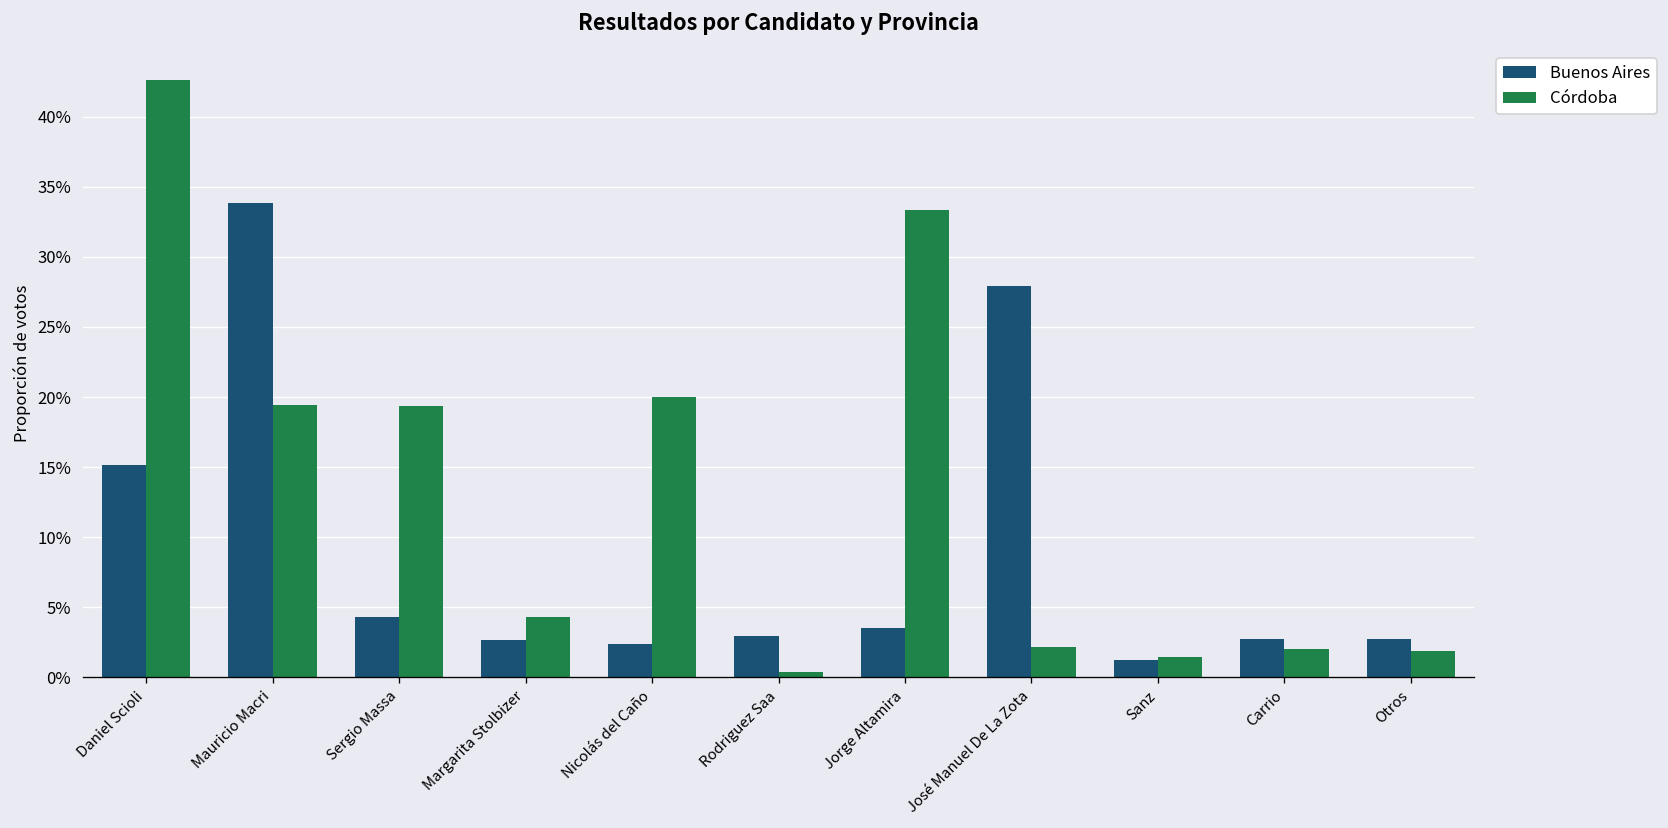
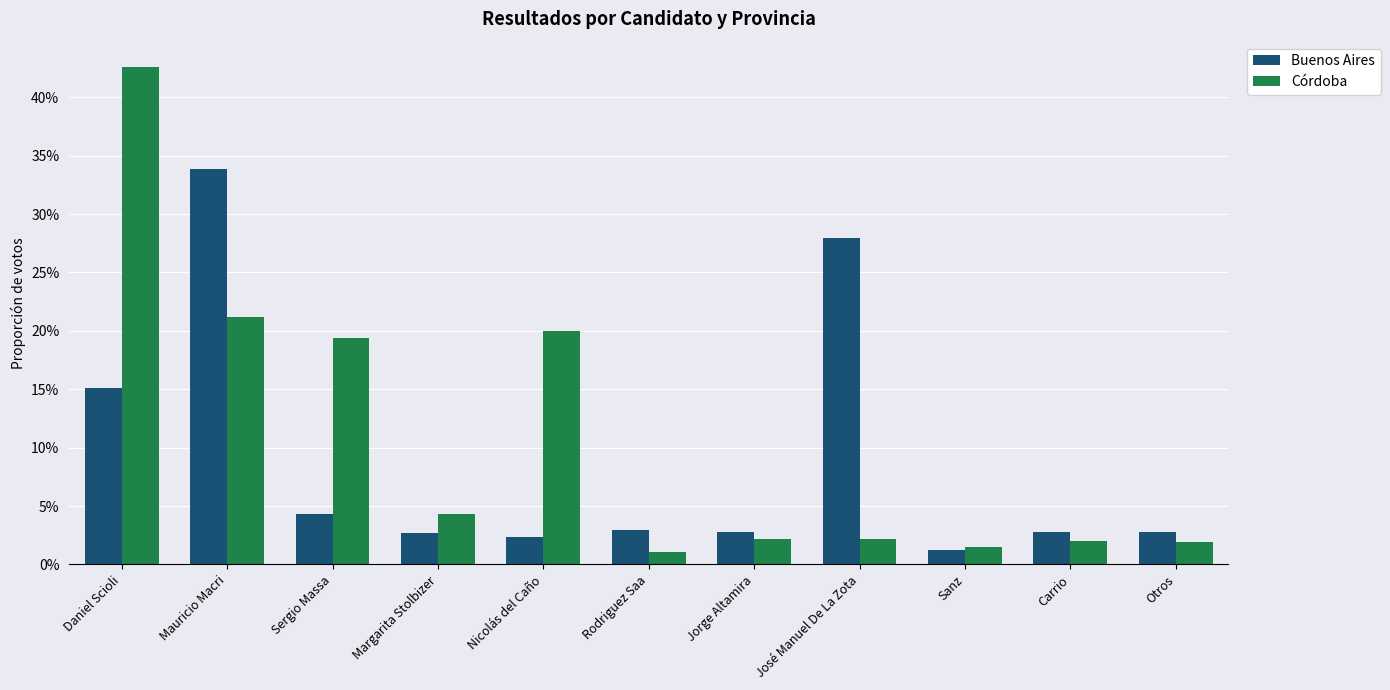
  {
    "Buenos Aires": {
      "Daniel Scioli": "15.1%",
      "Mauricio Macri": "33.8%",
      "Sergio Massa": "4.3%",
      "Margarita Stolbizer": "2.7%",
      "Nicolás del Caño": "2.4%",
      "Rodriguez Saa": "2.9%",
-     "Jorge Altamira": "3.5%",
+     "Jorge Altamira": "2.8%",
      "José Manuel De La Zota": "27.9%",
      "Sanz": "1.2%",
      "Carrio": "2.8%",
      "Otros": "2.8%"
    },
    "Córdoba": {
      "Daniel Scioli": "42.6%",
-     "Mauricio Macri": "19.4%",
+     "Mauricio Macri": "21.2%",
      "Sergio Massa": "19.4%",
      "Margarita Stolbizer": "4.3%",
      "Nicolás del Caño": "20.0%",
-     "Rodriguez Saa": "0.4%",
-     "Jorge Altamira": "33.4%",
+     "Rodriguez Saa": "1.1%",
+     "Jorge Altamira": "2.2%",
      "José Manuel De La Zota": "2.1%",
      "Sanz": "1.5%",
      "Carrio": "2.0%",
      "Otros": "1.9%"
    }
  }
